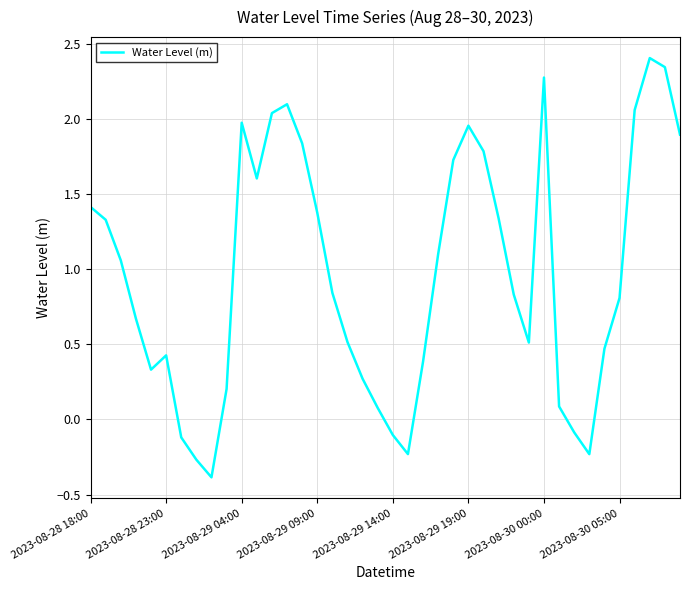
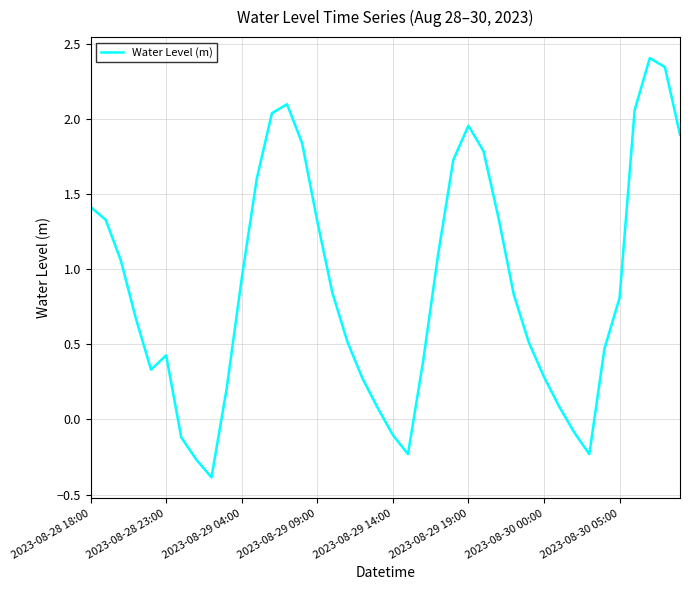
  {
    "2023-08-28 18:00": 1.41,
    "2023-08-28 23:00": 0.43,
-   "2023-08-29 04:00": 1.97,
-   "2023-08-29 09:00": 1.38,
+   "2023-08-29 04:00": 0.94,
+   "2023-08-29 09:00": 1.32,
    "2023-08-29 14:00": -0.10,
    "2023-08-29 19:00": 1.95,
-   "2023-08-30 00:00": 2.27,
+   "2023-08-30 00:00": 0.28,
    "2023-08-30 05:00": 0.81
  }
